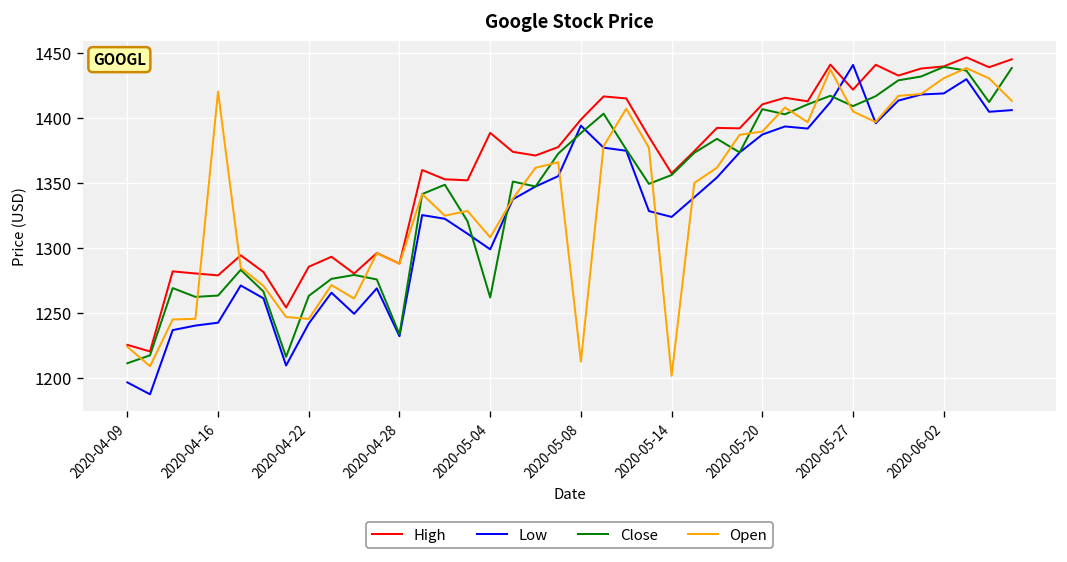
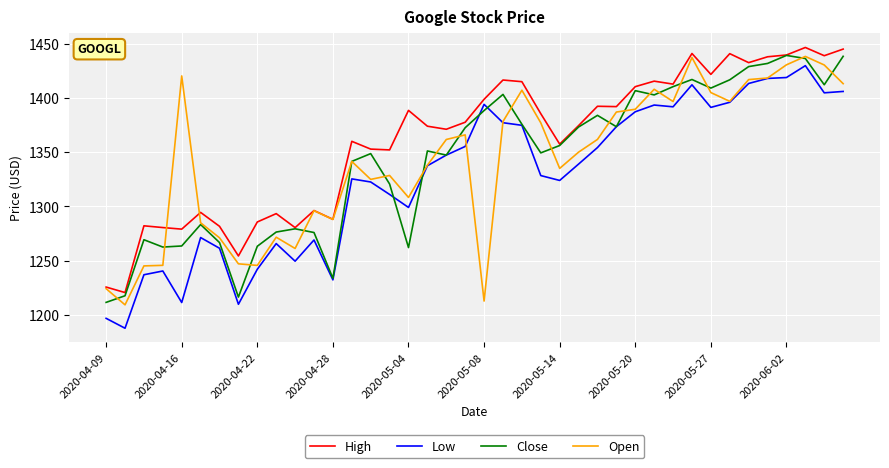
  {
    "High": {
      "2020-04-16": 1279,
      "2020-04-22": 1286,
      "2020-05-04": 1389,
      "2020-05-08": 1399,
      "2020-05-20": 1410,
      "2020-05-27": 1422
    },
    "Low": {
      "2020-04-09": 1197,
-     "2020-04-16": 1243,
+     "2020-04-16": 1211,
      "2020-04-22": 1242,
      "2020-05-04": 1299,
      "2020-05-08": 1394,
      "2020-05-14": 1324,
-     "2020-05-27": 1441,
+     "2020-05-27": 1391,
      "2020-06-02": 1419
    },
    "Close": {
      "2020-04-09": 1211,
      "2020-04-16": 1263,
      "2020-04-22": 1263,
      "2020-05-04": 1262,
      "2020-05-08": 1388,
      "2020-05-20": 1407,
      "2020-05-27": 1409
    },
    "Open": {
      "2020-04-16": 1420,
      "2020-04-22": 1246,
      "2020-05-04": 1308,
      "2020-05-08": 1213,
-     "2020-05-14": 1202,
+     "2020-05-14": 1335,
      "2020-05-27": 1405,
      "2020-06-02": 1431
    }
  }
